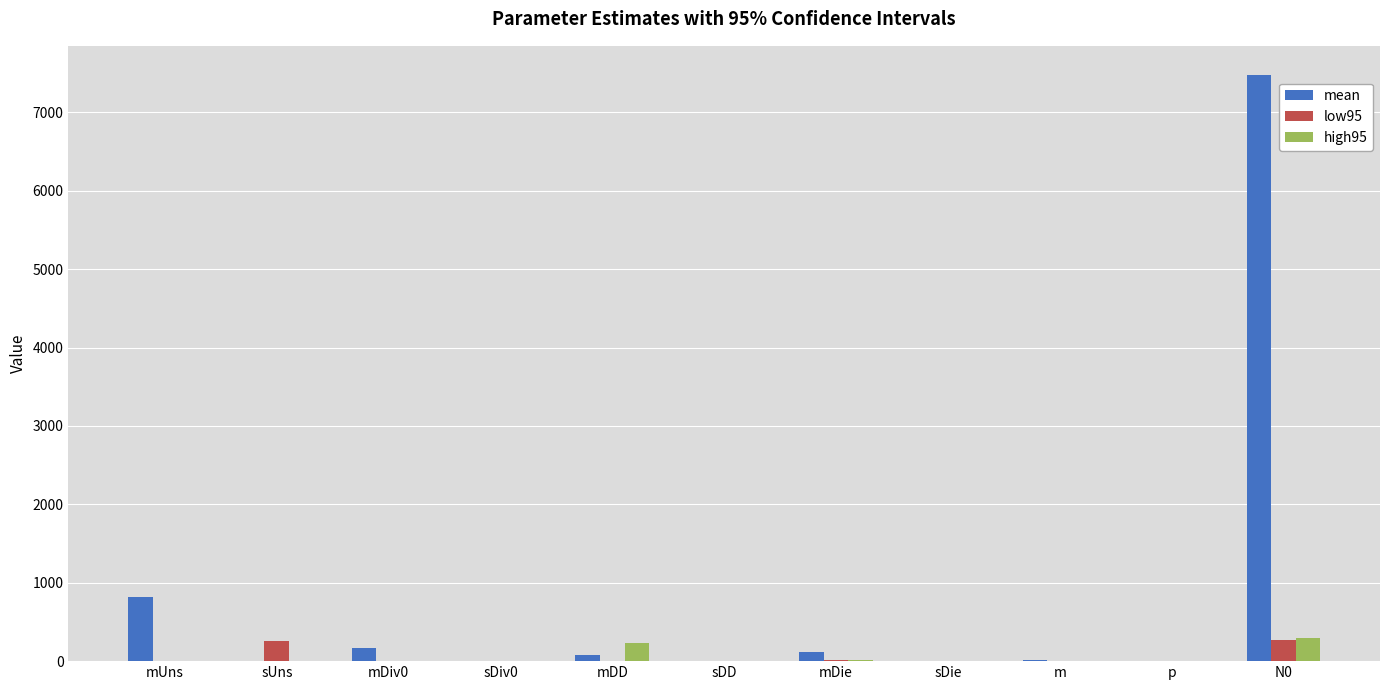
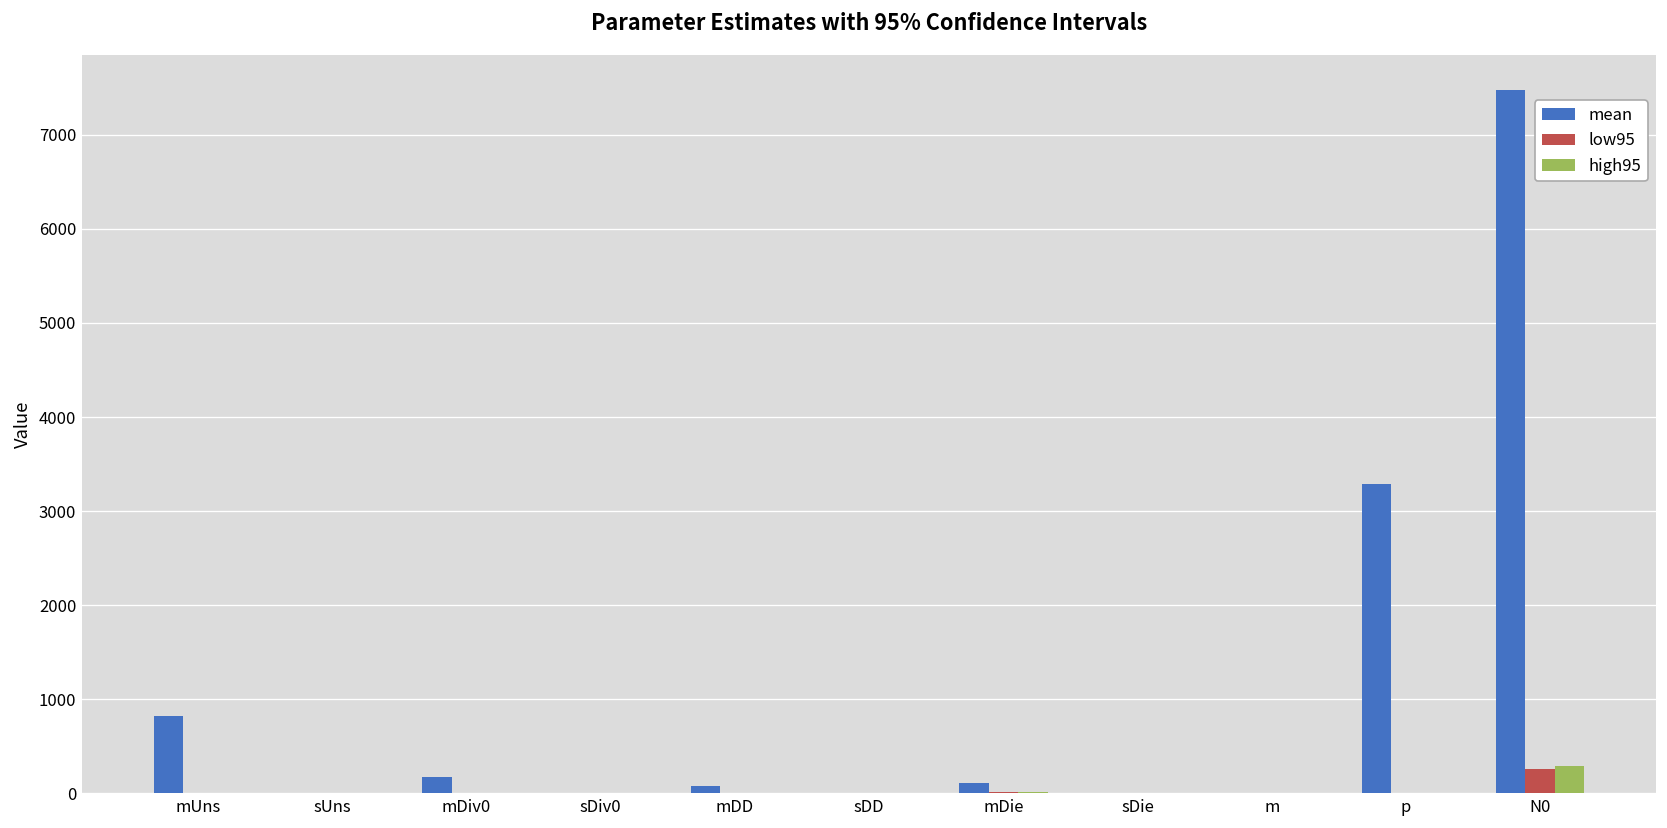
  {
    "mean": {
      "mUns": 800,
      "mDiv0": 200,
      "mDD": 100,
      "mDie": 100,
-     "p": 0,
+     "p": 3300,
      "N0": 7500
    },
    "low95": {
      "mUns": 0,
-     "sUns": 300,
+     "sUns": 0,
      "p": 0,
      "N0": 300
    },
    "high95": {
      "mUns": 0,
-     "mDD": 200,
+     "mDD": 0,
      "p": 0,
      "N0": 300
    }
  }
